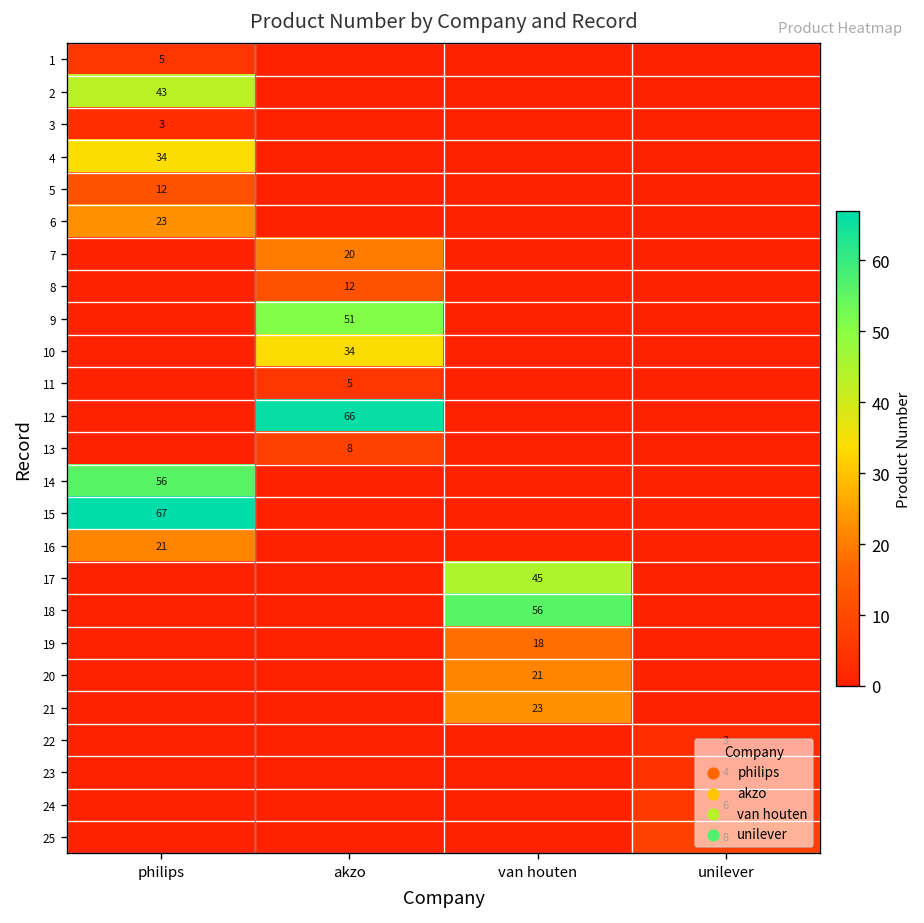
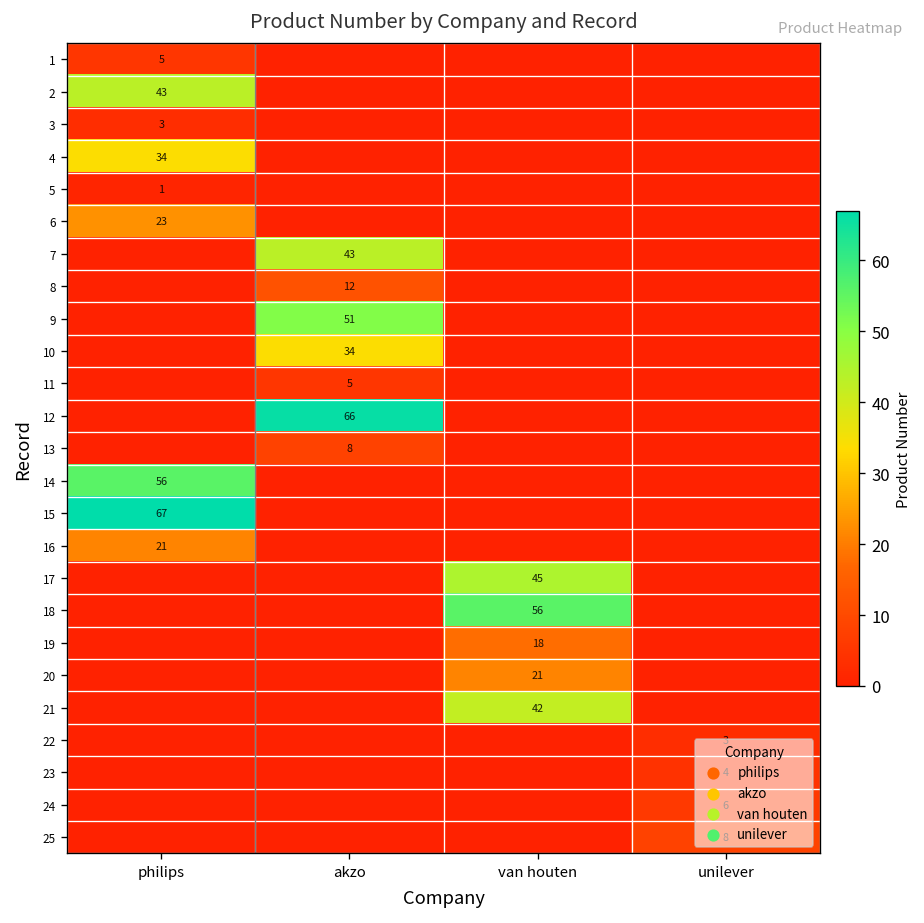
  {
    "1": {
      "philips": 5
    },
    "2": {
      "philips": 43
    },
    "3": {
      "philips": 3
    },
    "4": {
      "philips": 34
    },
    "5": {
-     "philips": 12
+     "philips": 1
    },
    "6": {
      "philips": 23
    },
    "7": {
-     "akzo": 20
+     "akzo": 43
    },
    "8": {
      "akzo": 12
    },
    "9": {
      "akzo": 51
    },
    "10": {
      "akzo": 34
    },
    "11": {
      "akzo": 5
    },
    "12": {
      "akzo": 66
    },
    "13": {
      "akzo": 8
    },
    "14": {
      "philips": 56
    },
    "15": {
      "philips": 67
    },
    "16": {
      "philips": 21
    },
    "17": {
      "van houten": 45
    },
    "18": {
      "van houten": 56
    },
    "19": {
      "van houten": 18
    },
    "20": {
      "van houten": 21
    },
    "21": {
-     "van houten": 23
+     "van houten": 42
    },
    "22": {
      "unilever": 3
    }
  }
